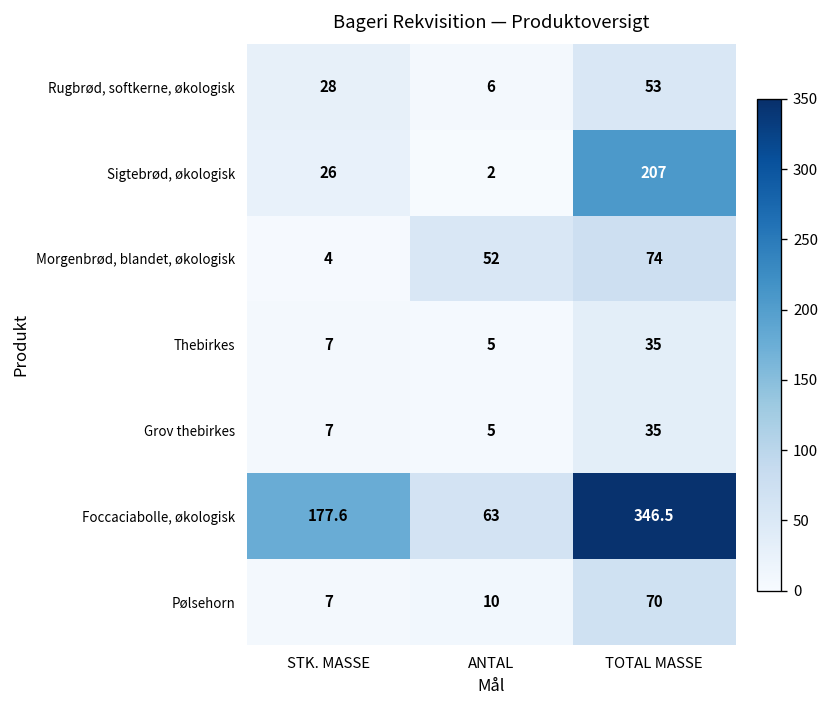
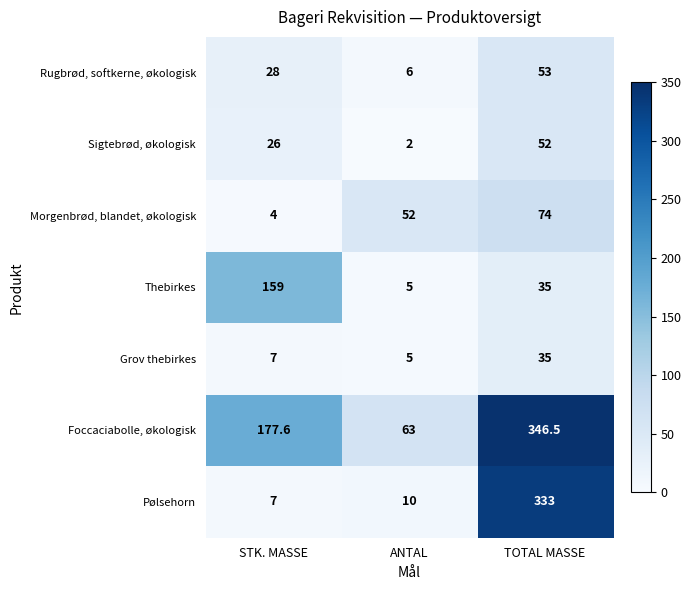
  {
    "Rugbrød, softkerne, økologisk": {
      "STK. MASSE": 28,
      "ANTAL": 6,
      "TOTAL MASSE": 53
    },
    "Sigtebrød, økologisk": {
      "STK. MASSE": 26,
      "ANTAL": 2,
-     "TOTAL MASSE": 207
+     "TOTAL MASSE": 52
    },
    "Morgenbrød, blandet, økologisk": {
      "STK. MASSE": 4,
      "ANTAL": 52,
      "TOTAL MASSE": 74
    },
    "Thebirkes": {
-     "STK. MASSE": 7,
+     "STK. MASSE": 159,
      "ANTAL": 5,
      "TOTAL MASSE": 35
    },
    "Grov thebirkes": {
      "STK. MASSE": 7,
      "ANTAL": 5,
      "TOTAL MASSE": 35
    },
    "Foccaciabolle, økologisk": {
      "STK. MASSE": 177.6,
      "ANTAL": 63,
      "TOTAL MASSE": 346.5
    },
    "Pølsehorn": {
      "STK. MASSE": 7,
      "ANTAL": 10,
-     "TOTAL MASSE": 70
+     "TOTAL MASSE": 333
    }
  }
